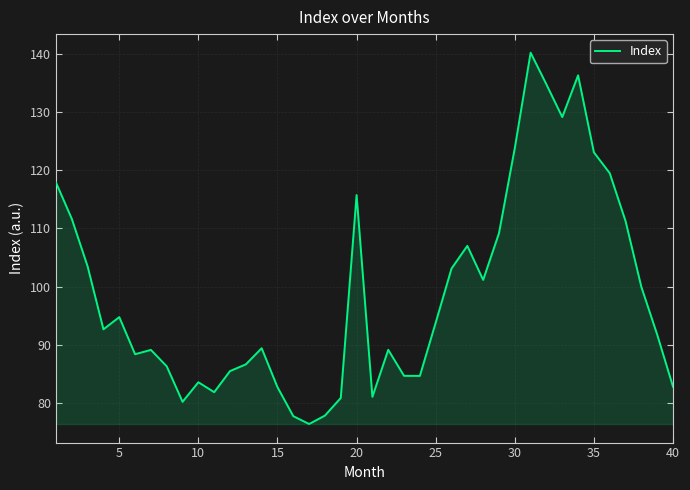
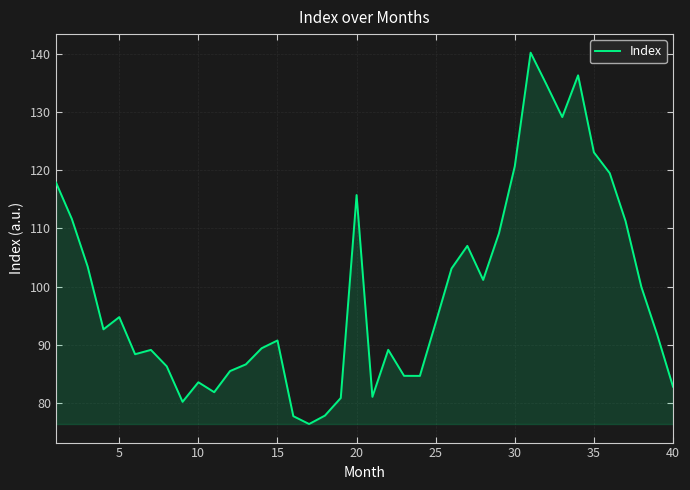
  {
    "5": 95,
    "10": 84,
-   "15": 83,
+   "15": 91,
    "20": 116,
    "25": 94,
-   "30": 124,
+   "30": 121,
    "35": 123,
    "40": 83
  }
